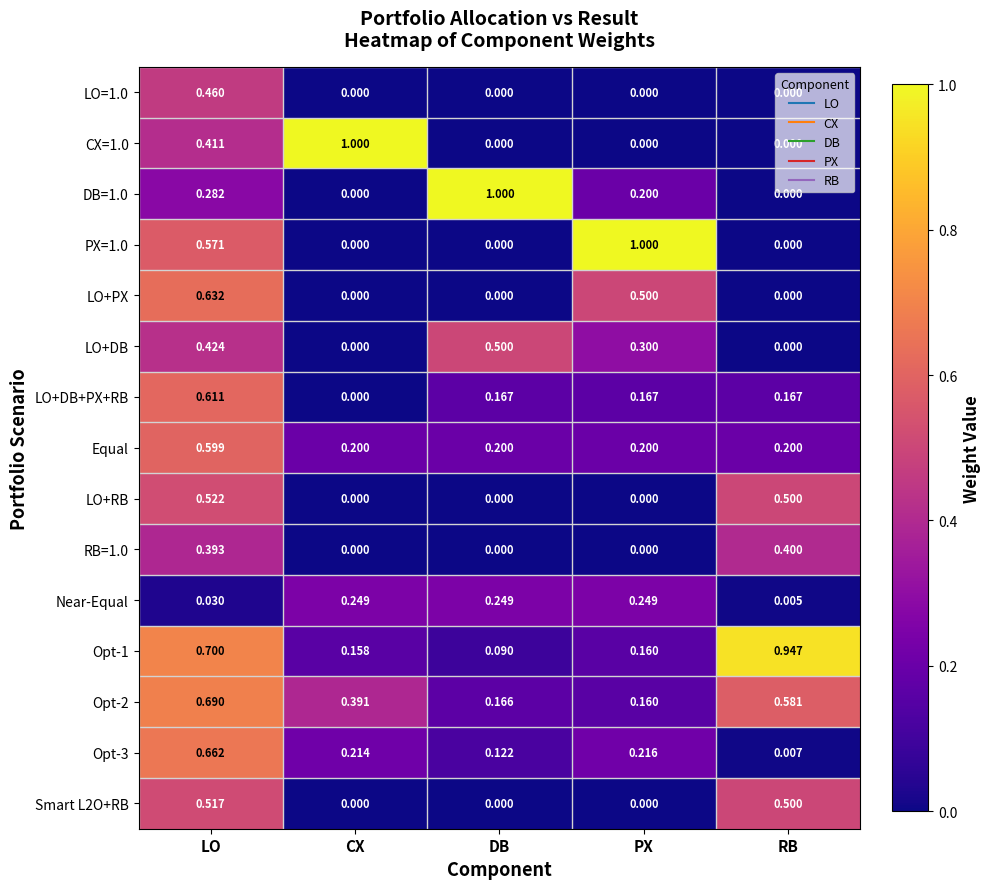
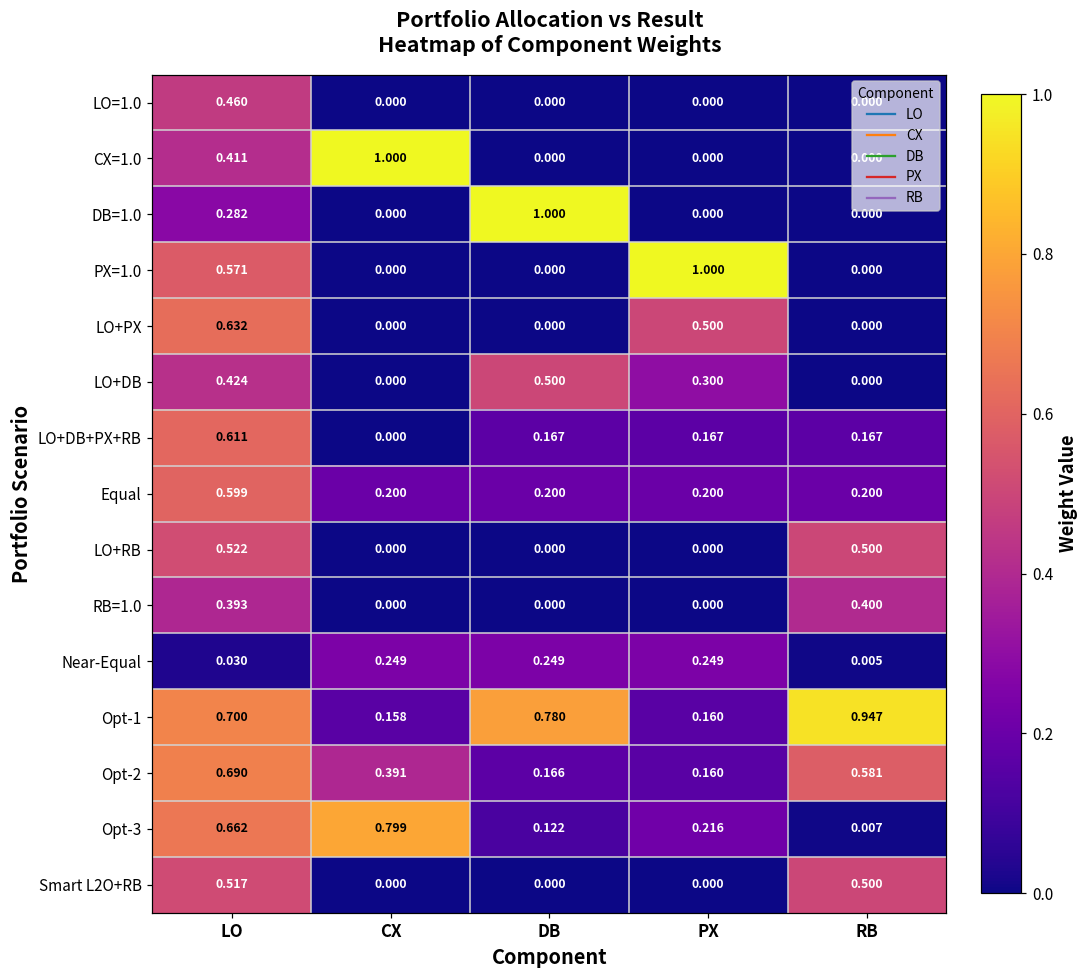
  {
    "LO=1.0": {
      "LO": 0.460,
      "CX": 0.000,
      "DB": 0.000,
      "PX": 0.000
    },
    "CX=1.0": {
      "LO": 0.411,
      "CX": 1.000,
      "DB": 0.000,
      "PX": 0.000
    },
    "DB=1.0": {
      "LO": 0.282,
      "CX": 0.000,
      "DB": 1.000,
-     "PX": 0.200
+     "PX": 0.000
    },
    "PX=1.0": {
      "LO": 0.571,
      "CX": 0.000,
      "DB": 0.000,
      "PX": 1.000,
      "RB": 0.000
    },
    "LO+PX": {
      "LO": 0.632,
      "CX": 0.000,
      "DB": 0.000,
      "PX": 0.500,
      "RB": 0.000
    },
    "LO+DB": {
      "LO": 0.424,
      "CX": 0.000,
      "DB": 0.500,
      "PX": 0.300,
      "RB": 0.000
    },
    "LO+DB+PX+RB": {
      "LO": 0.611,
      "CX": 0.000,
      "DB": 0.167,
      "PX": 0.167,
      "RB": 0.167
    },
    "Equal": {
      "LO": 0.599,
      "CX": 0.200,
      "DB": 0.200,
      "PX": 0.200,
      "RB": 0.200
    },
    "LO+RB": {
      "LO": 0.522,
      "CX": 0.000,
      "DB": 0.000,
      "PX": 0.000,
      "RB": 0.500
    },
    "RB=1.0": {
      "LO": 0.393,
      "CX": 0.000,
      "DB": 0.000,
      "PX": 0.000,
      "RB": 0.400
    },
    "Near-Equal": {
      "LO": 0.030,
      "CX": 0.249,
      "DB": 0.249,
      "PX": 0.249,
      "RB": 0.005
    },
    "Opt-1": {
      "LO": 0.700,
      "CX": 0.158,
-     "DB": 0.090,
+     "DB": 0.780,
      "PX": 0.160,
      "RB": 0.947
    },
    "Opt-2": {
      "LO": 0.690,
      "CX": 0.391,
      "DB": 0.166,
      "PX": 0.160,
      "RB": 0.581
    },
    "Opt-3": {
      "LO": 0.662,
-     "CX": 0.214,
+     "CX": 0.799,
      "DB": 0.122,
      "PX": 0.216,
      "RB": 0.007
    },
    "Smart L2O+RB": {
      "LO": 0.517,
      "CX": 0.000,
      "DB": 0.000,
      "PX": 0.000,
      "RB": 0.500
    }
  }
